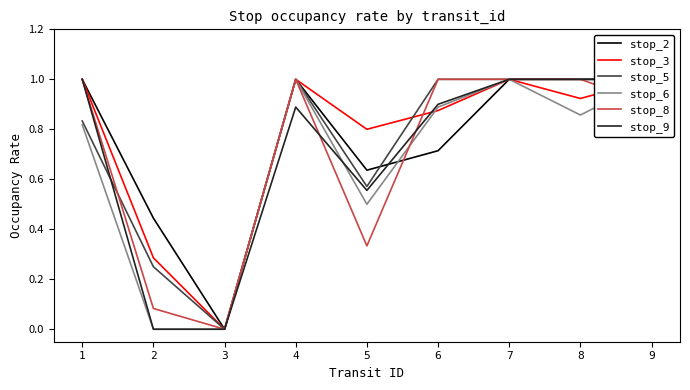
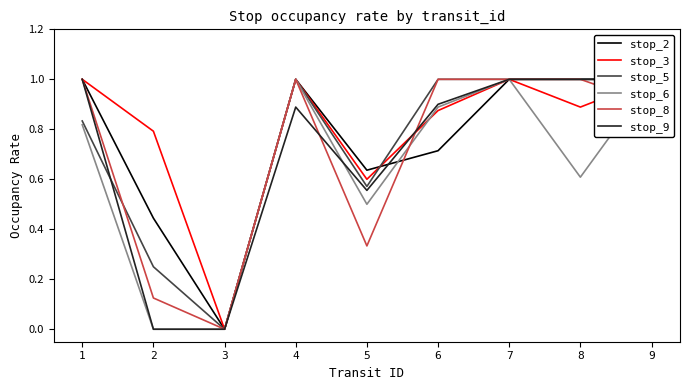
  {
    "stop_3": {
-     "2": 0.29,
-     "5": 0.8,
+     "2": 0.79,
+     "5": 0.6,
      "6": 0.88,
-     "8": 0.92
+     "8": 0.89
    },
    "stop_6": {
      "1": 0.82,
      "5": 0.50,
      "6": 0.89,
-     "8": 0.86
+     "8": 0.61
    },
    "stop_8": {
-     "2": 0.08,
+     "2": 0.13,
      "5": 0.33
    }
  }
